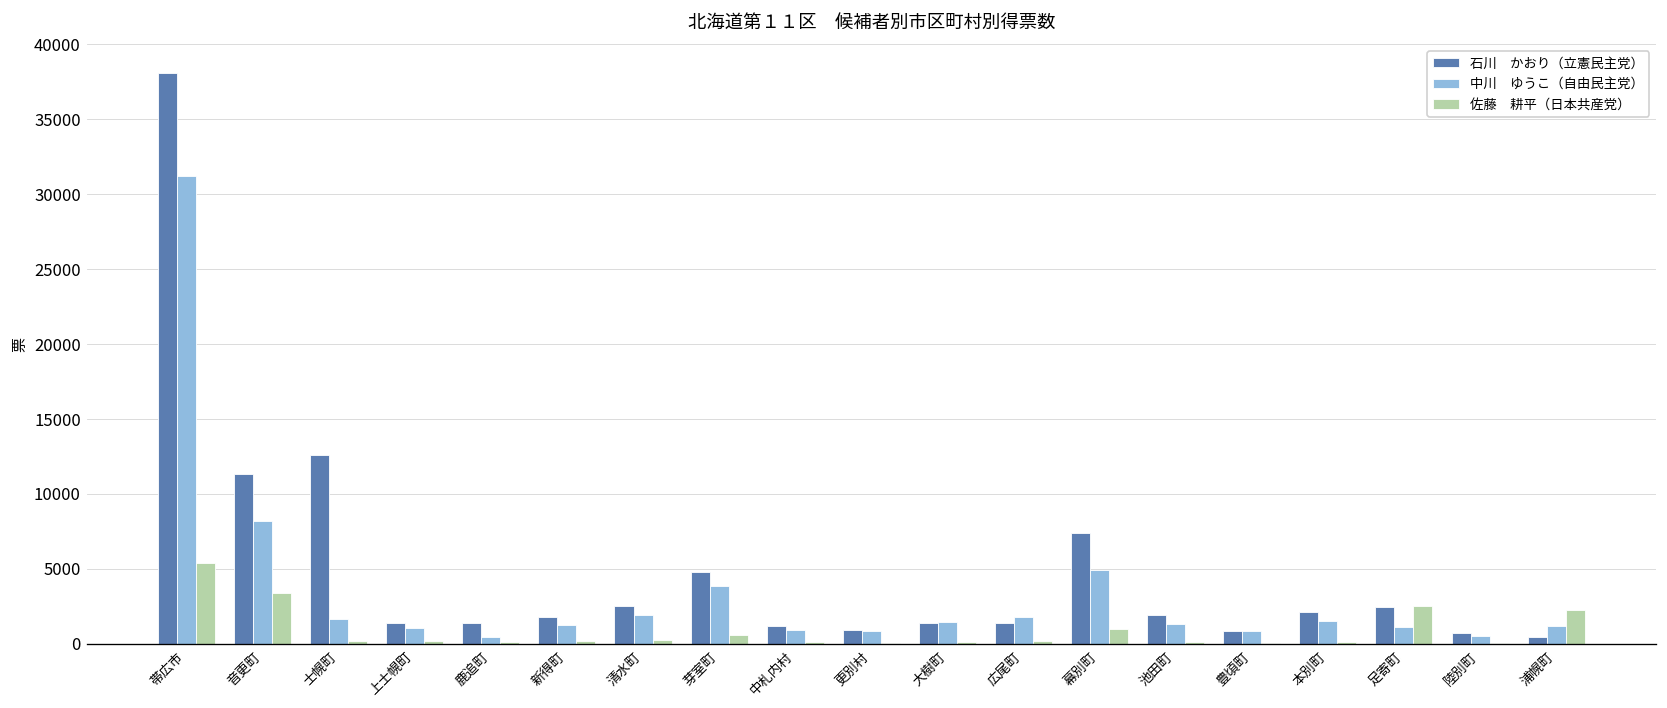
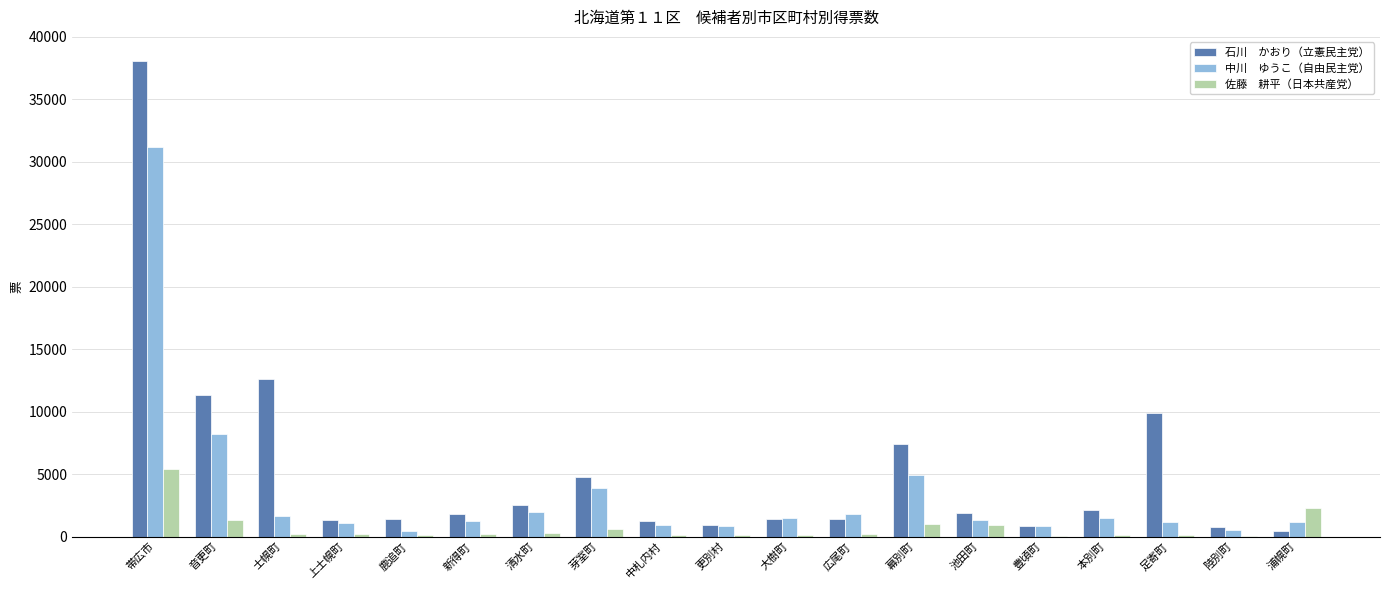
  {
    "石川 かおり（立憲民主党）": {
      "帯広市": 38100,
      "音更町": 11300,
      "士幌町": 12600,
      "上士幌町": 1400,
      "鹿追町": 1400,
      "新得町": 1800,
      "清水町": 2500,
      "芽室町": 4800,
      "中札内村": 1200,
      "更別村": 1000,
      "大樹町": 1400,
      "広尾町": 1400,
      "幕別町": 7400,
      "池田町": 1900,
      "豊頃町": 900,
      "本別町": 2100,
-     "足寄町": 2400,
+     "足寄町": 9900,
      "陸別町": 700,
      "浦幌町": 400
    },
    "中川 ゆうこ（自由民主党）": {
      "帯広市": 31200,
      "音更町": 8200,
      "士幌町": 1600,
      "上士幌町": 1000,
      "鹿追町": 400,
      "新得町": 1200,
      "清水町": 2000,
      "芽室町": 3900,
      "中札内村": 1000,
      "更別村": 800,
      "大樹町": 1500,
      "広尾町": 1800,
      "幕別町": 4900,
      "池田町": 1300,
      "豊頃町": 800,
      "本別町": 1500,
      "足寄町": 1100,
      "陸別町": 500,
      "浦幌町": 1200
    },
    "佐藤 耕平（日本共産党）": {
      "帯広市": 5400,
-     "音更町": 3400,
+     "音更町": 1400,
      "清水町": 300,
      "芽室町": 600,
      "幕別町": 1000,
-     "池田町": 100,
-     "足寄町": 2500,
+     "池田町": 900,
+     "足寄町": 100,
      "浦幌町": 2300
    }
  }
